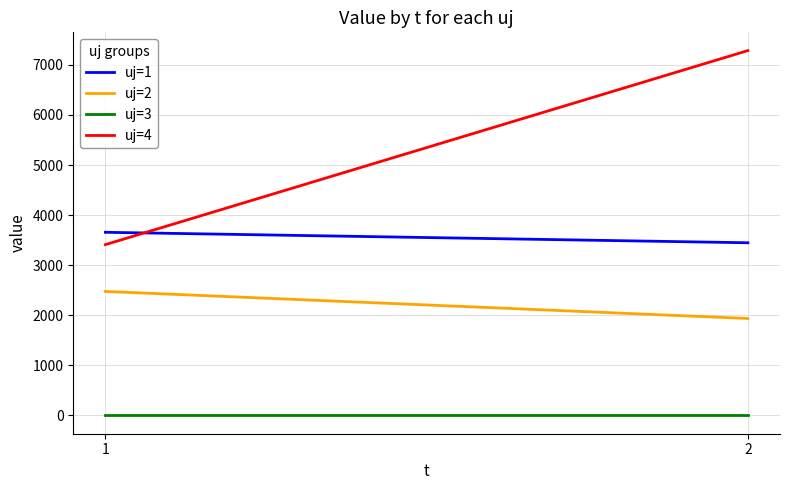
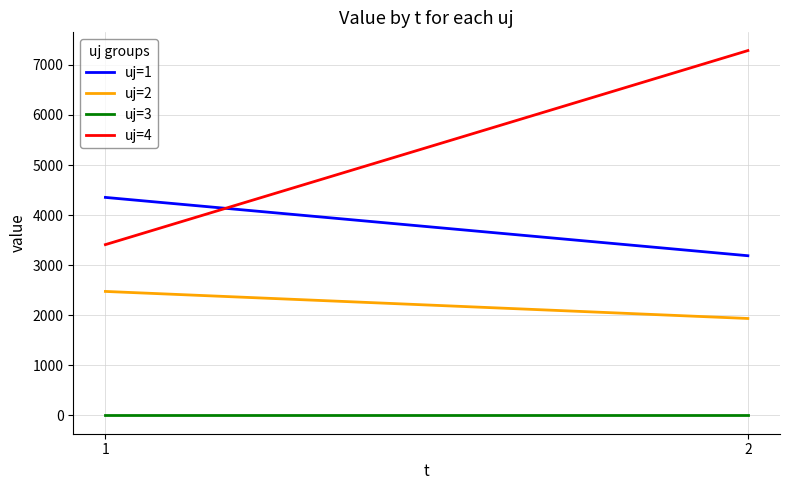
  {
    "uj=1": {
-     "1": 3700,
-     "2": 3400
+     "1": 4400,
+     "2": 3200
    },
    "uj=2": {
      "1": 2500,
      "2": 1900
    },
    "uj=3": {
      "1": 0,
      "2": 0
    },
    "uj=4": {
      "1": 3400,
      "2": 7300
    }
  }
